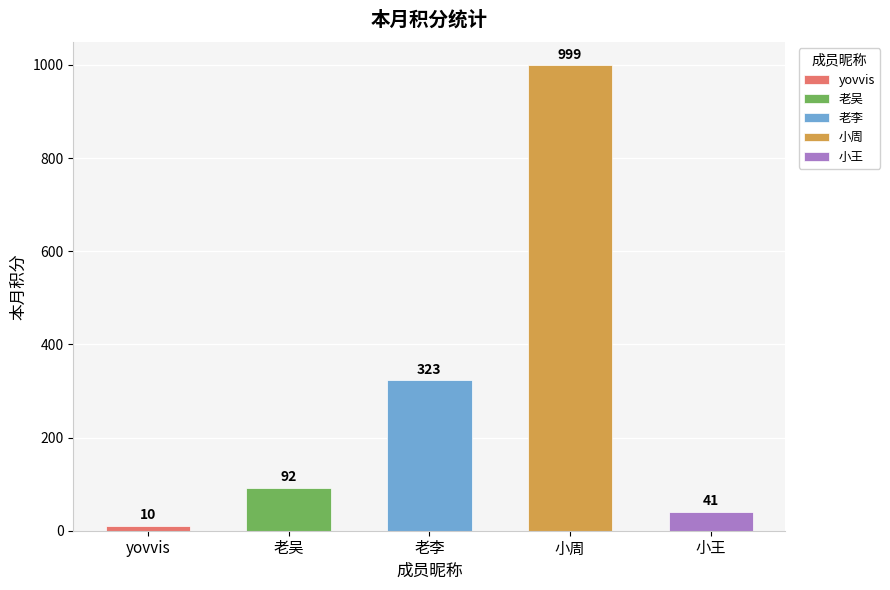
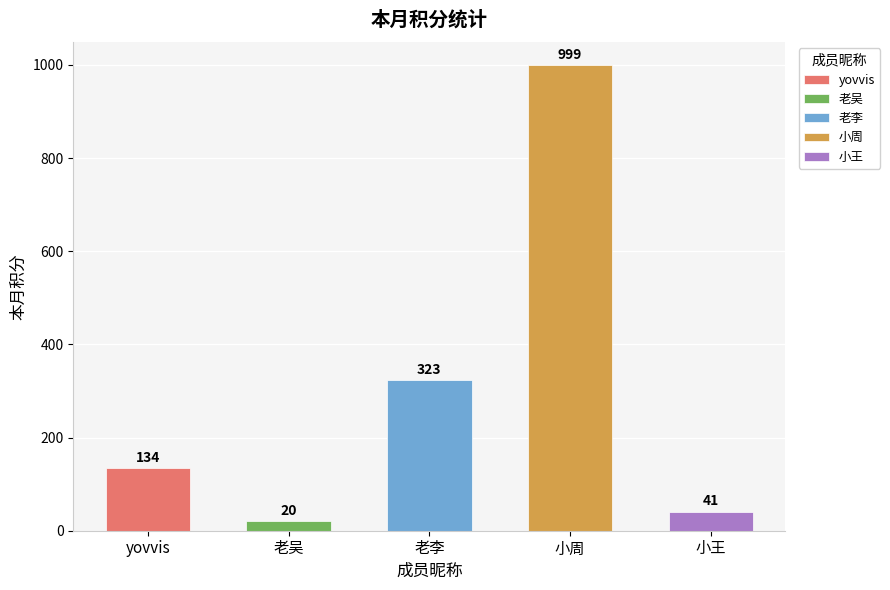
  {
-   "yovvis": 10,
-   "老吴": 92,
+   "yovvis": 134,
+   "老吴": 20,
    "老李": 323,
    "小周": 999,
    "小王": 41
  }
